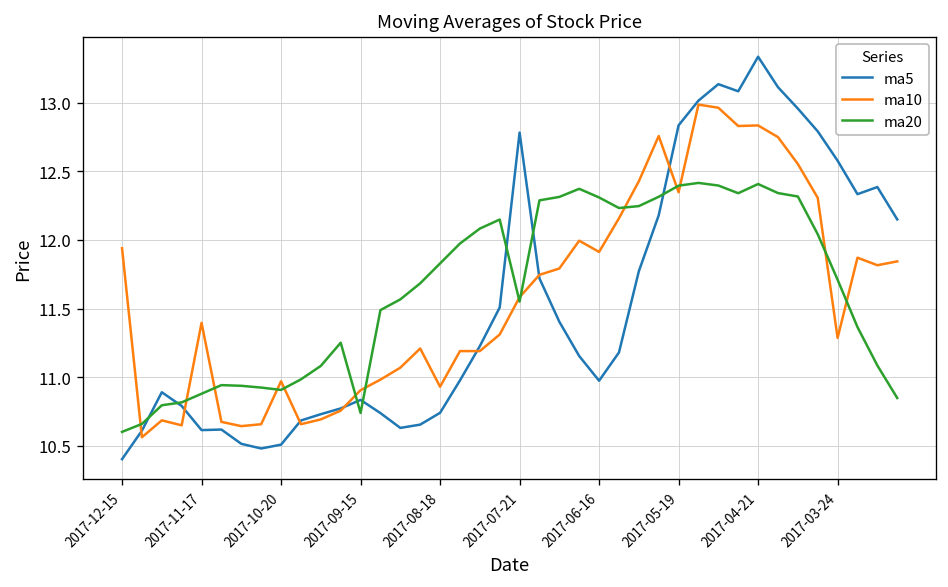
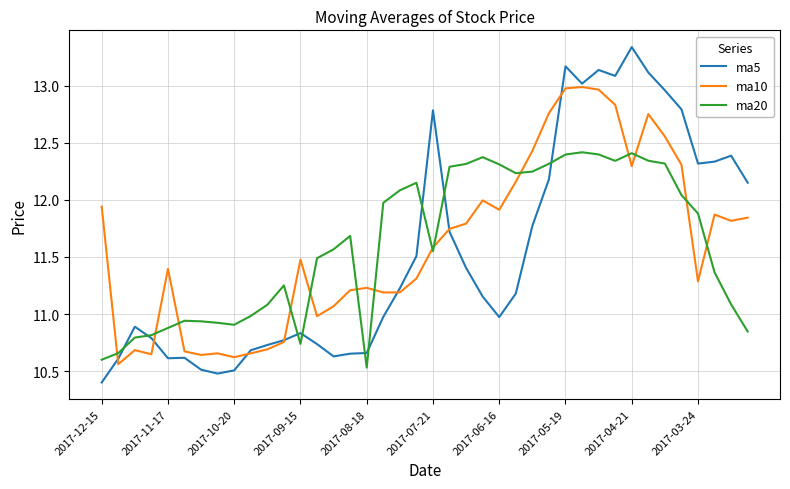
  {
    "ma5": {
      "2017-12-15": 10.40,
      "2017-11-17": 10.61,
      "2017-10-20": 10.51,
      "2017-09-15": 10.83,
-     "2017-08-18": 10.74,
+     "2017-08-18": 10.66,
      "2017-07-21": 12.78,
      "2017-06-16": 10.97,
-     "2017-05-19": 12.84,
+     "2017-05-19": 13.17,
      "2017-04-21": 13.34,
-     "2017-03-24": 12.58
+     "2017-03-24": 12.32
    },
    "ma10": {
      "2017-12-15": 11.94,
      "2017-11-17": 11.40,
-     "2017-10-20": 10.97,
-     "2017-09-15": 10.91,
-     "2017-08-18": 10.93,
+     "2017-10-20": 10.62,
+     "2017-09-15": 11.48,
+     "2017-08-18": 11.23,
      "2017-07-21": 11.58,
      "2017-06-16": 11.91,
-     "2017-05-19": 12.35,
-     "2017-04-21": 12.84,
+     "2017-05-19": 12.98,
+     "2017-04-21": 12.30,
      "2017-03-24": 11.29
    },
    "ma20": {
      "2017-12-15": 10.60,
      "2017-11-17": 10.88,
      "2017-10-20": 10.91,
      "2017-09-15": 10.74,
-     "2017-08-18": 11.83,
+     "2017-08-18": 10.53,
      "2017-07-21": 11.55,
      "2017-06-16": 12.31,
      "2017-05-19": 12.40,
      "2017-04-21": 12.41,
-     "2017-03-24": 11.71
+     "2017-03-24": 11.88
    }
  }
